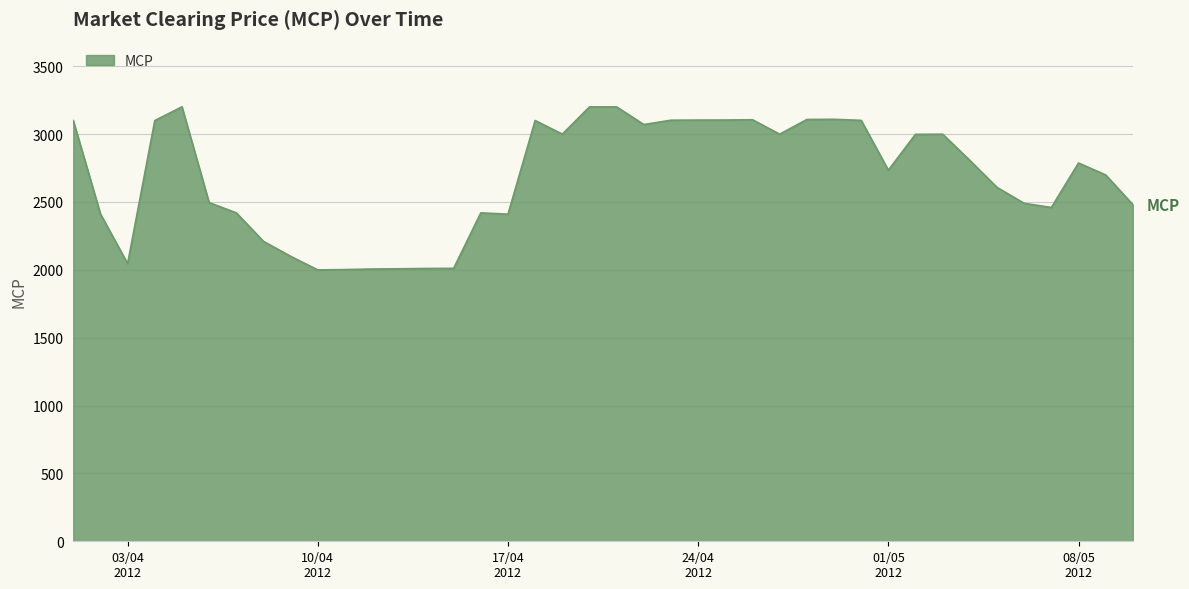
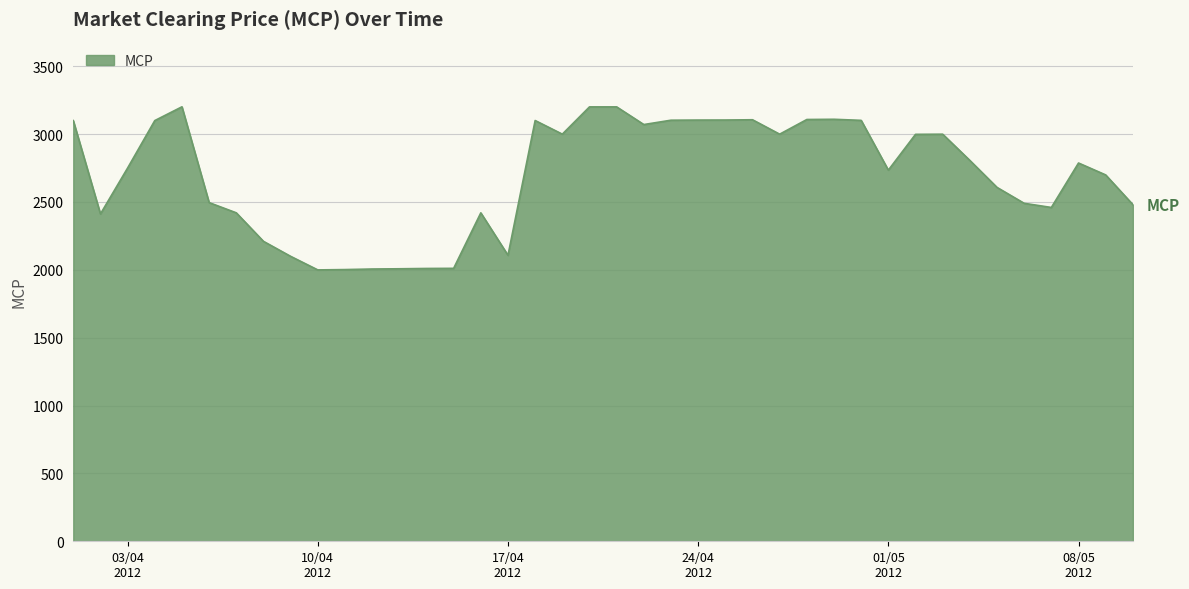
  {
-   "03/04 2012": 2050,
+   "03/04 2012": 2750,
    "10/04 2012": 2000,
-   "17/04 2012": 2410,
+   "17/04 2012": 2110,
    "24/04 2012": 3100,
    "01/05 2012": 2730,
    "08/05 2012": 2790
  }
